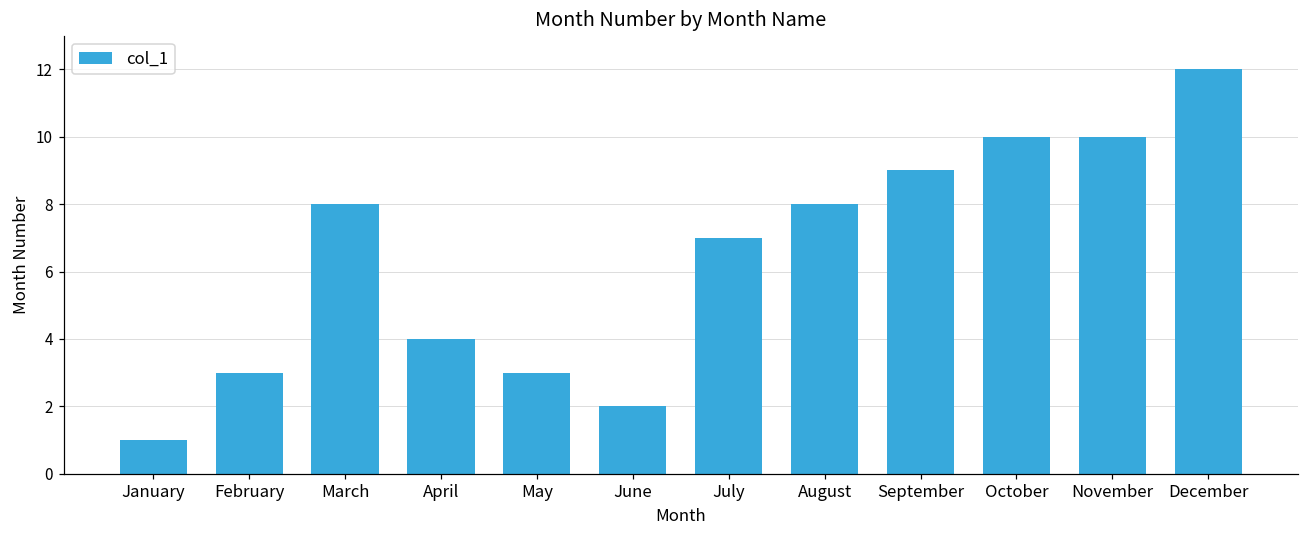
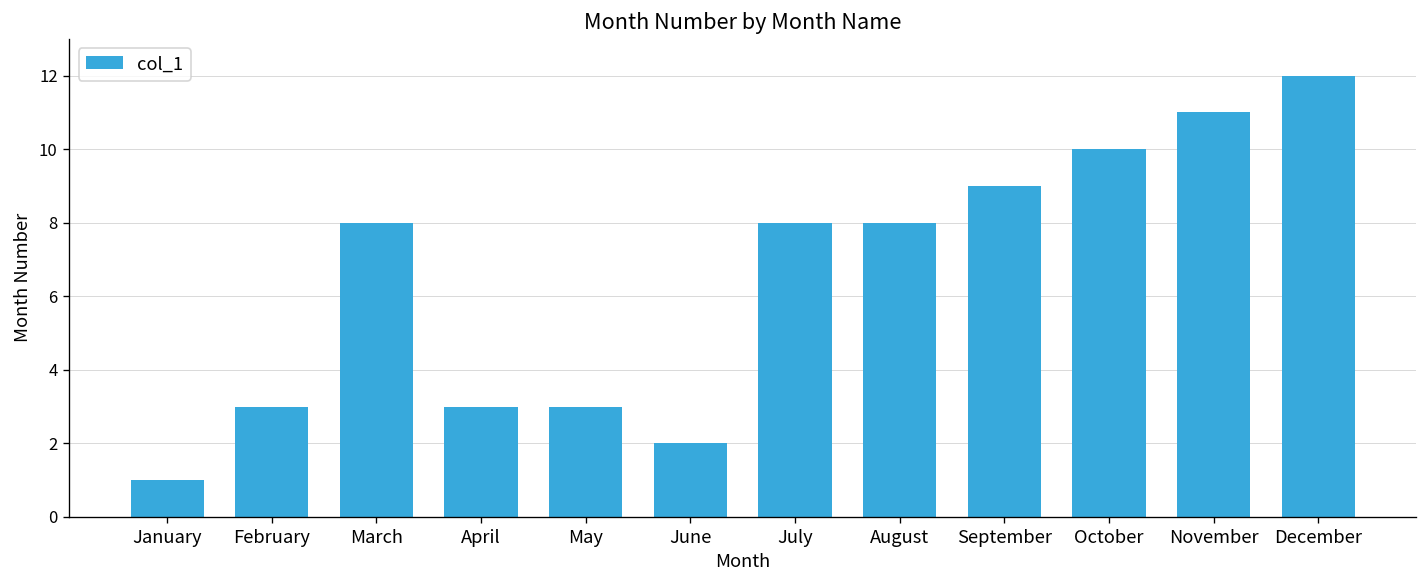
  {
    "January": 1,
    "February": 3,
    "March": 8,
-   "April": 4,
+   "April": 3,
    "May": 3,
    "June": 2,
-   "July": 7,
+   "July": 8,
    "August": 8,
    "September": 9,
    "October": 10,
-   "November": 10,
+   "November": 11,
    "December": 12
  }
